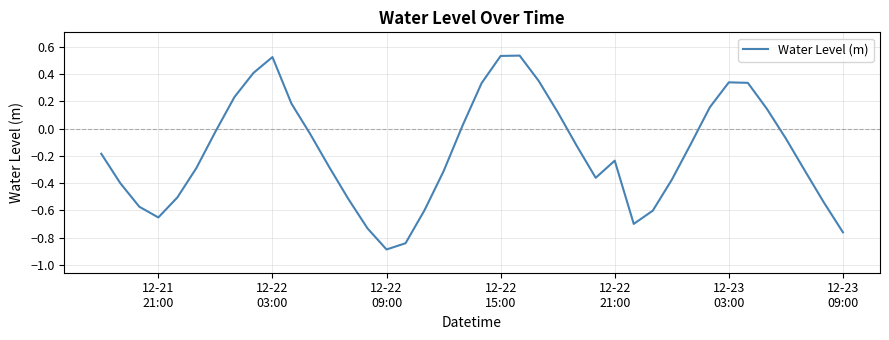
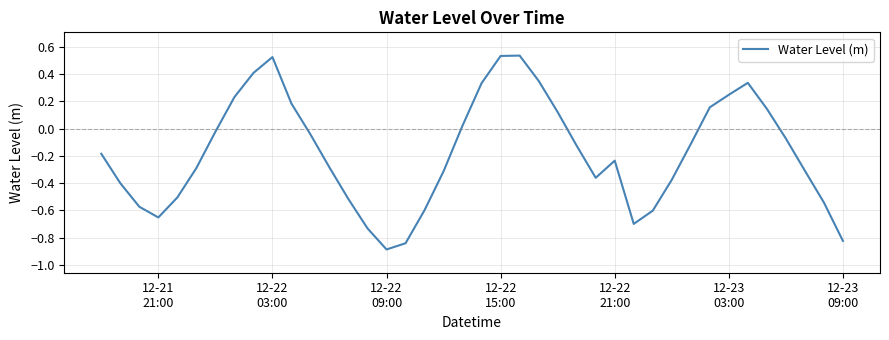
  {
    "12-21 21:00": -0.65,
    "12-22 03:00": 0.53,
    "12-22 09:00": -0.89,
    "12-22 15:00": 0.53,
    "12-22 21:00": -0.23,
-   "12-23 03:00": 0.34,
-   "12-23 09:00": -0.76
+   "12-23 03:00": 0.25,
+   "12-23 09:00": -0.82
  }
